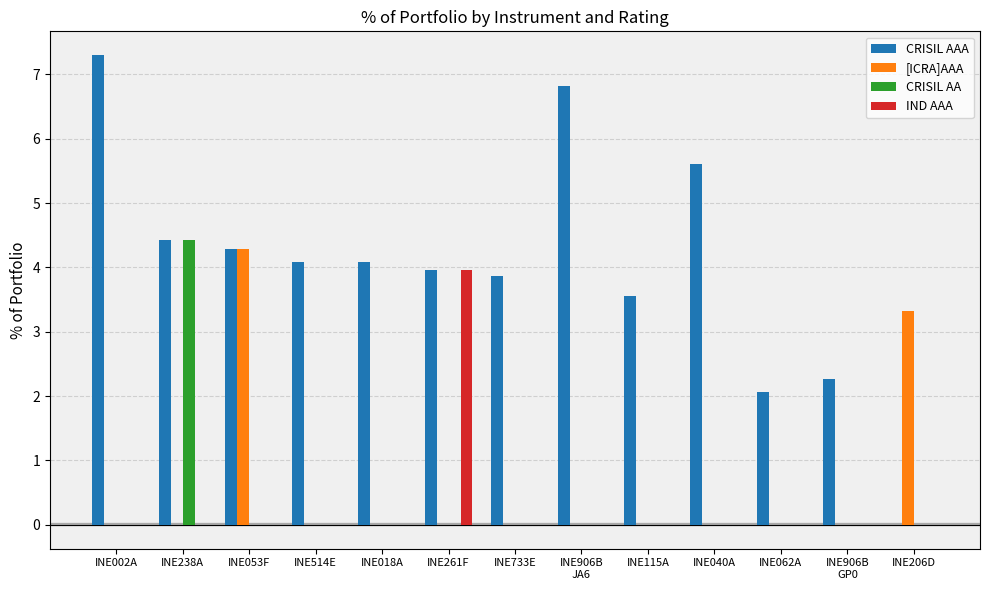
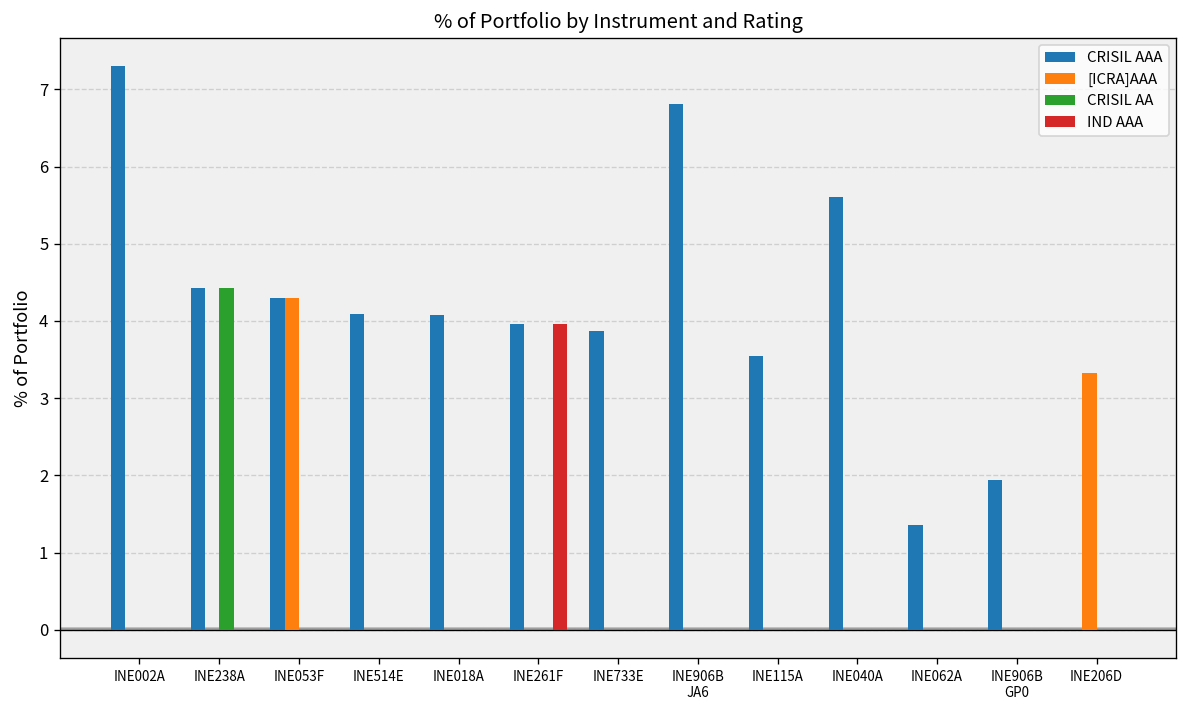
  {
    "CRISIL AAA": {
      "INE002A": 7.3,
      "INE238A": 4.4,
      "INE053F": 4.3,
      "INE514E": 4.1,
      "INE018A": 4.1,
      "INE261F": 4.0,
      "INE733E": 3.9,
      "INE906B JA6": 6.8,
      "INE115A": 3.6,
      "INE040A": 5.6,
-     "INE062A": 2.1,
-     "INE906B GP0": 2.3,
+     "INE062A": 1.4,
+     "INE906B GP0": 1.9,
      "INE206D": 0.0
    },
    "[ICRA]AAA": {
      "INE002A": 0.0,
      "INE238A": 0.0,
      "INE053F": 4.3,
      "INE514E": 0.0,
      "INE018A": 0.0,
      "INE261F": 0.0,
      "INE733E": 0.0,
      "INE906B JA6": 0.0,
      "INE115A": 0.0,
      "INE040A": 0.0,
      "INE062A": 0.0,
      "INE906B GP0": 0.0,
      "INE206D": 3.3
    },
    "CRISIL AA": {
      "INE002A": 0.0,
      "INE238A": 4.4,
      "INE053F": 0.0,
      "INE514E": 0.0,
      "INE018A": 0.0,
      "INE261F": 0.0,
      "INE733E": 0.0,
      "INE906B JA6": 0.0,
      "INE115A": 0.0,
      "INE040A": 0.0,
      "INE062A": 0.0,
      "INE906B GP0": 0.0,
      "INE206D": 0.0
    },
    "IND AAA": {
      "INE002A": 0.0,
      "INE238A": 0.0,
      "INE053F": 0.0,
      "INE514E": 0.0,
      "INE018A": 0.0,
      "INE261F": 4.0,
      "INE733E": 0.0,
      "INE906B JA6": 0.0,
      "INE115A": 0.0,
      "INE040A": 0.0,
      "INE062A": 0.0,
      "INE906B GP0": 0.0,
      "INE206D": 0.0
    }
  }
